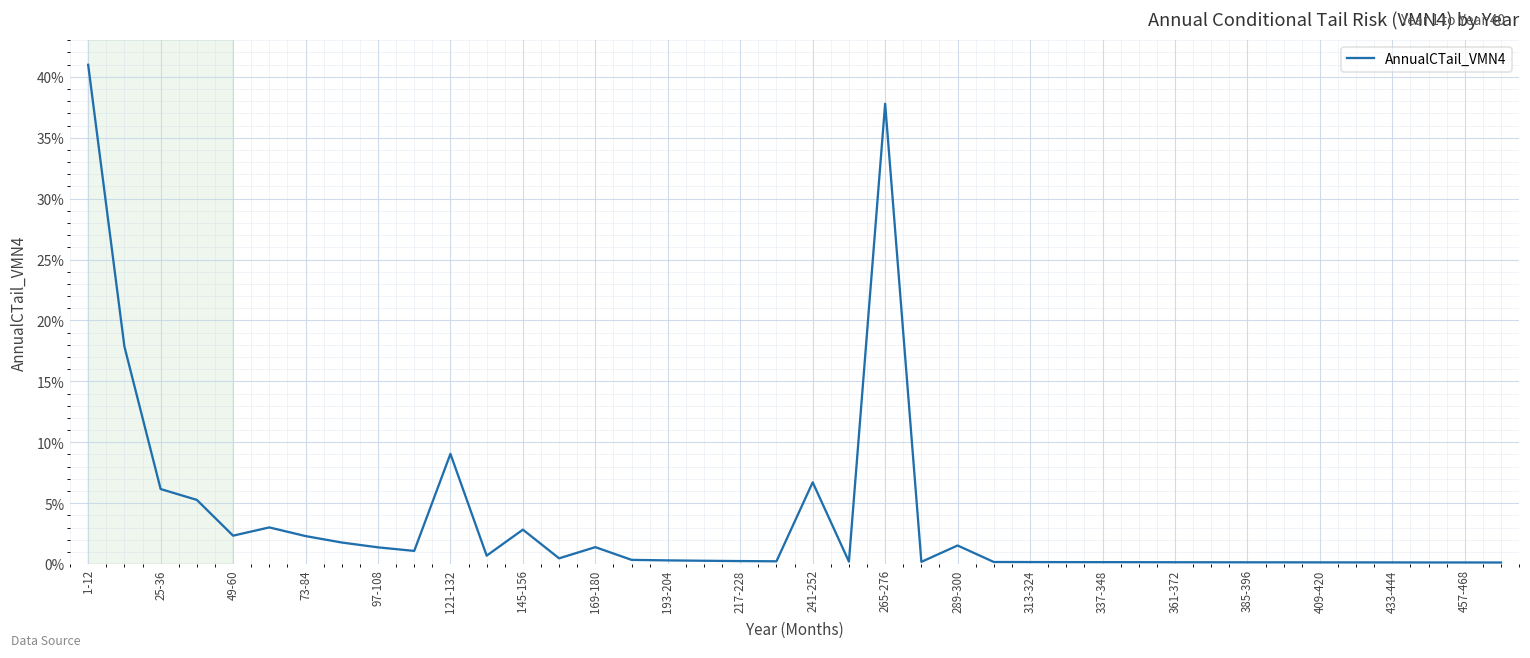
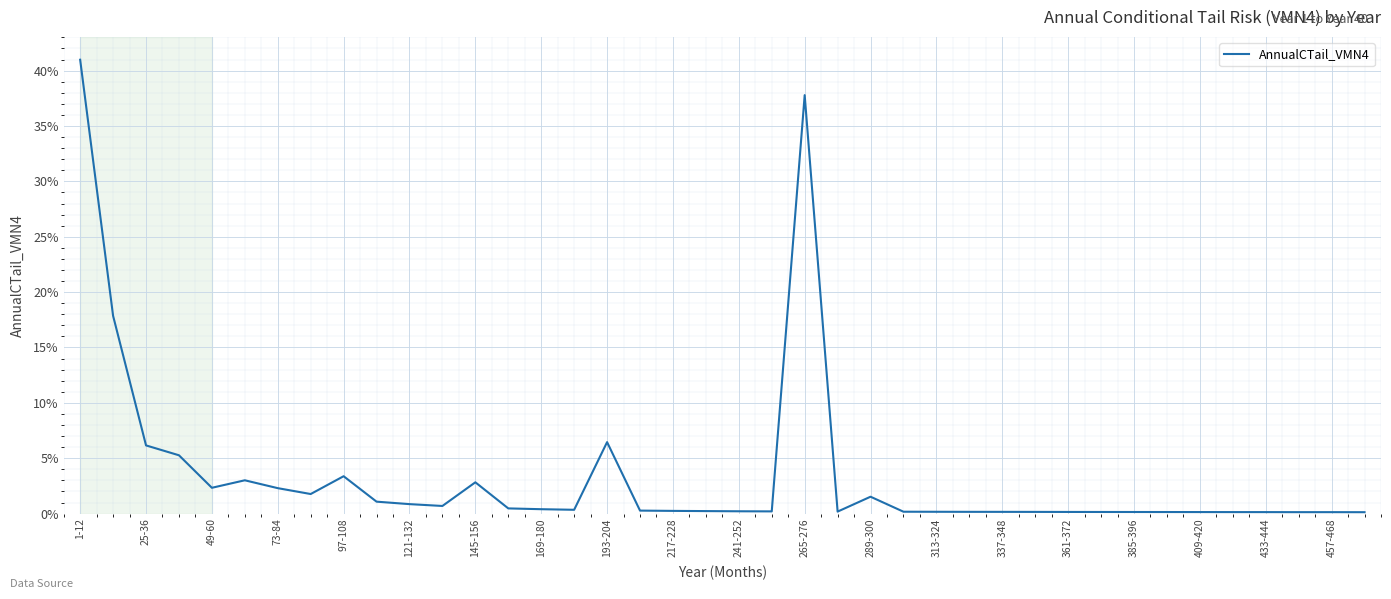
  {
    "1-12": "41.0%",
    "25-36": "6.2%",
    "49-60": "2.3%",
    "73-84": "2.3%",
-   "97-108": "1.4%",
-   "121-132": "9.0%",
+   "97-108": "3.4%",
+   "121-132": "0.9%",
    "145-156": "2.8%",
-   "169-180": "1.4%",
-   "193-204": "0.3%",
+   "169-180": "0.4%",
+   "193-204": "6.5%",
    "217-228": "0.2%",
-   "241-252": "6.7%",
+   "241-252": "0.2%",
    "265-276": "37.8%",
    "289-300": "1.5%",
    "313-324": "0.2%",
    "337-348": "0.2%",
    "361-372": "0.2%",
    "385-396": "0.1%",
    "409-420": "0.1%",
    "433-444": "0.1%",
    "457-468": "0.1%"
  }
